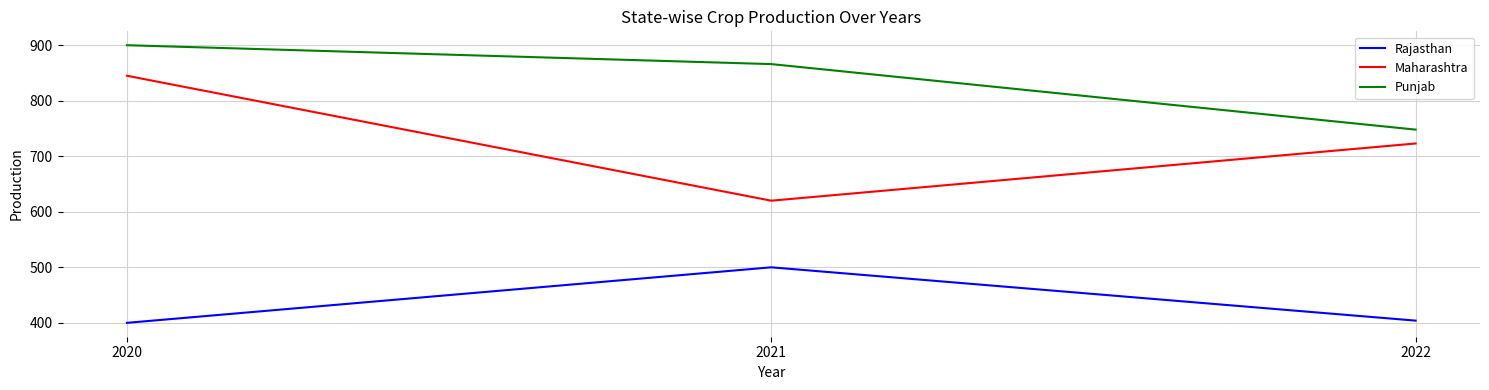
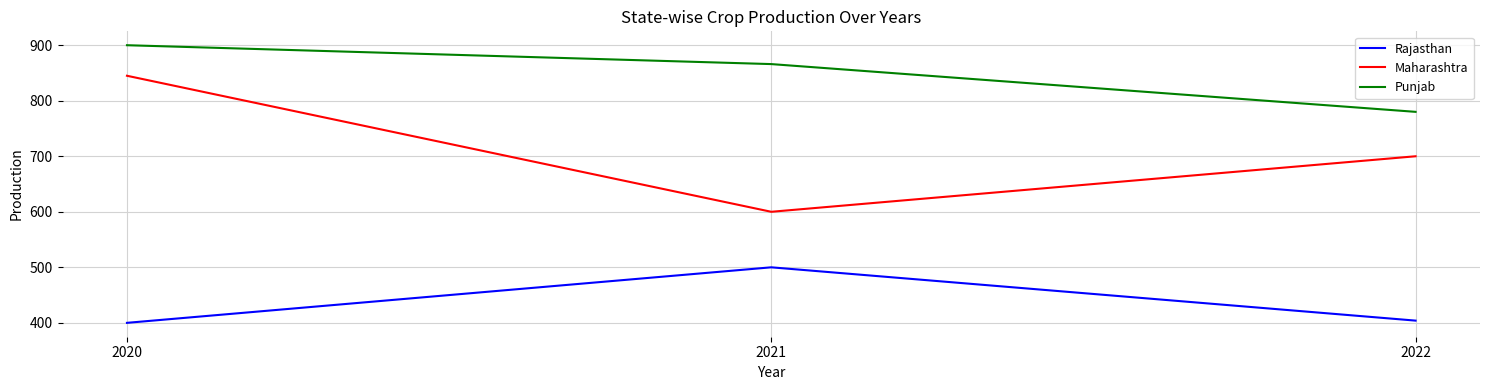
  {
    "Rajasthan": {
      "2020": 400,
      "2021": 500,
      "2022": 400
    },
    "Maharashtra": {
      "2020": 850,
-     "2021": 620,
-     "2022": 720
+     "2021": 600,
+     "2022": 700
    },
    "Punjab": {
      "2020": 900,
      "2021": 870,
-     "2022": 750
+     "2022": 780
    }
  }
